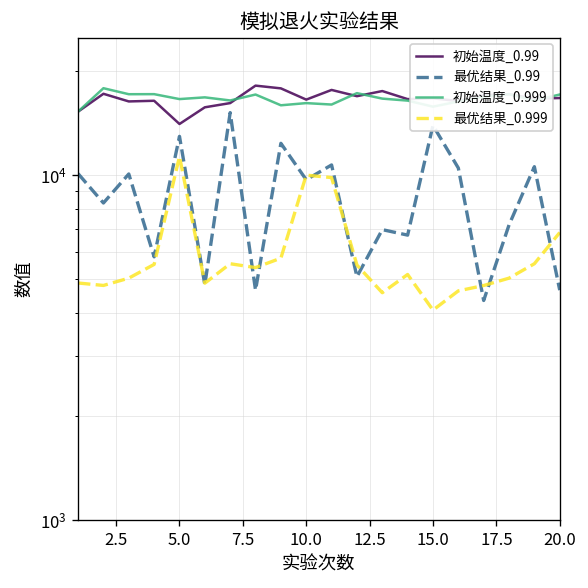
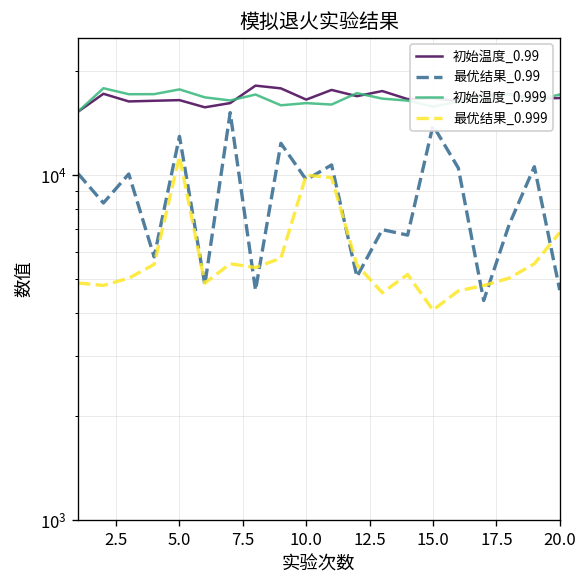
  {
    "初始温度_0.99": {
-     "5.0": 14000,
+     "5.0": 16000,
      "10.0": 17000,
      "20.0": 17000
    },
    "最优结果_0.99": {
      "5.0": 13000,
      "10.0": 9700,
      "20.0": 4600
    },
    "初始温度_0.999": {
-     "5.0": 17000,
+     "5.0": 18000,
      "10.0": 16000,
      "20.0": 17000
    },
    "最优结果_0.999": {
      "5.0": 11300,
      "10.0": 10000,
      "15.0": 4100,
      "20.0": 6800
    }
  }
